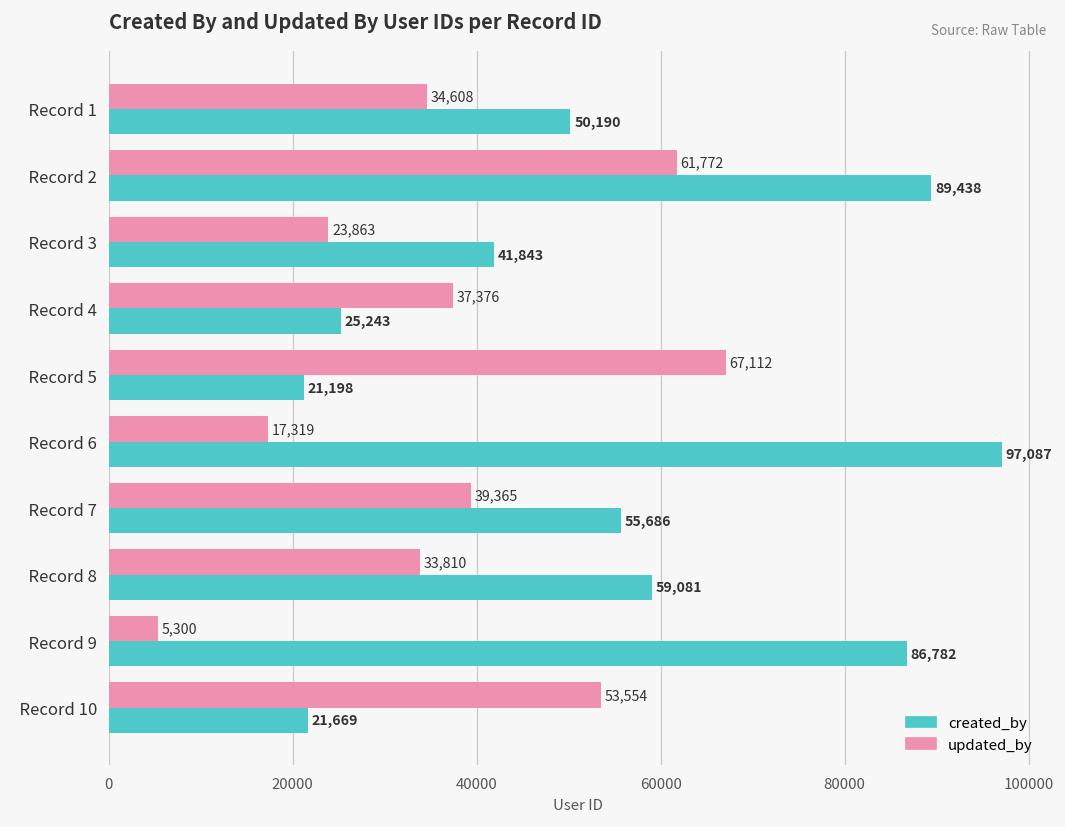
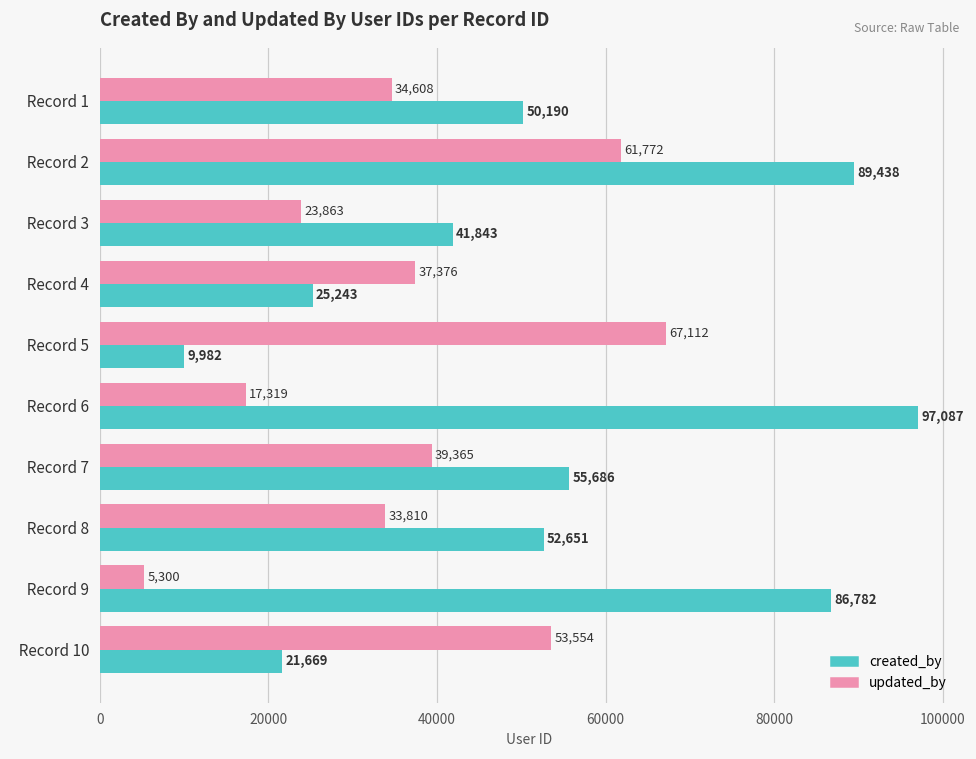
  {
    "created_by": {
      "Record 1": "50,190",
      "Record 2": "89,438",
      "Record 3": "41,843",
      "Record 4": "25,243",
-     "Record 5": "21,198",
+     "Record 5": "9,982",
      "Record 6": "97,087",
      "Record 7": "55,686",
-     "Record 8": "59,081",
+     "Record 8": "52,651",
      "Record 9": "86,782",
      "Record 10": "21,669"
    },
    "updated_by": {
      "Record 1": "34,608",
      "Record 2": "61,772",
      "Record 3": "23,863",
      "Record 4": "37,376",
      "Record 5": "67,112",
      "Record 6": "17,319",
      "Record 7": "39,365",
      "Record 8": "33,810",
      "Record 9": "5,300",
      "Record 10": "53,554"
    }
  }
